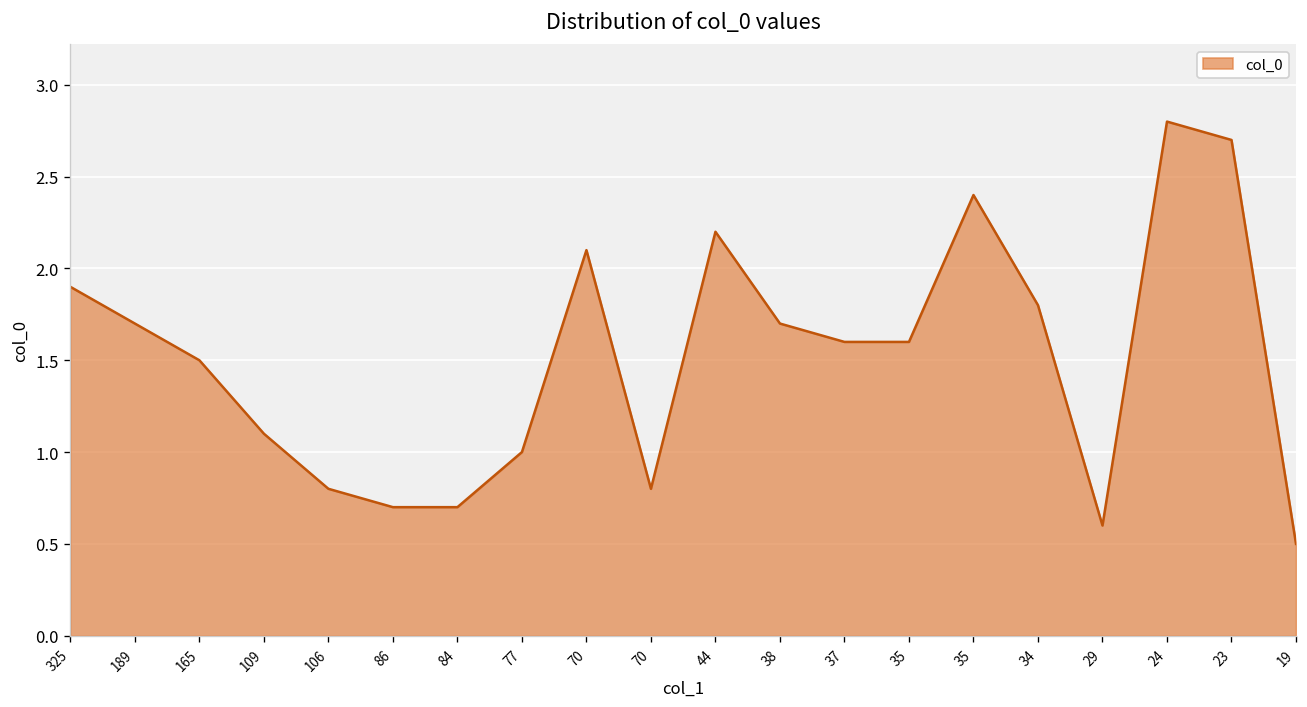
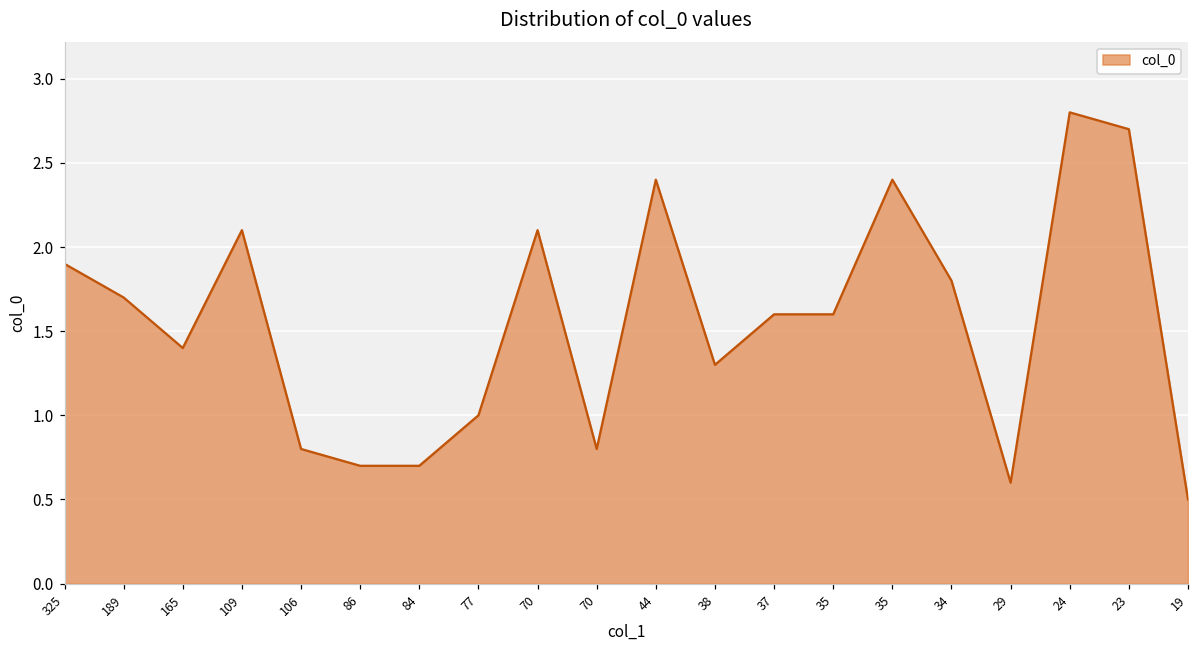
  {
    "325": 1.9,
    "189": 1.7,
-   "165": 1.5,
-   "109": 1.1,
+   "165": 1.4,
+   "109": 2.1,
    "106": 0.8,
    "86": 0.7,
    "84": 0.7,
    "77": 1.0,
-   "44": 2.2,
-   "38": 1.7,
+   "44": 2.4,
+   "38": 1.3,
    "37": 1.6,
    "34": 1.8,
    "29": 0.6,
    "24": 2.8,
    "23": 2.7,
    "19": 0.5
  }
